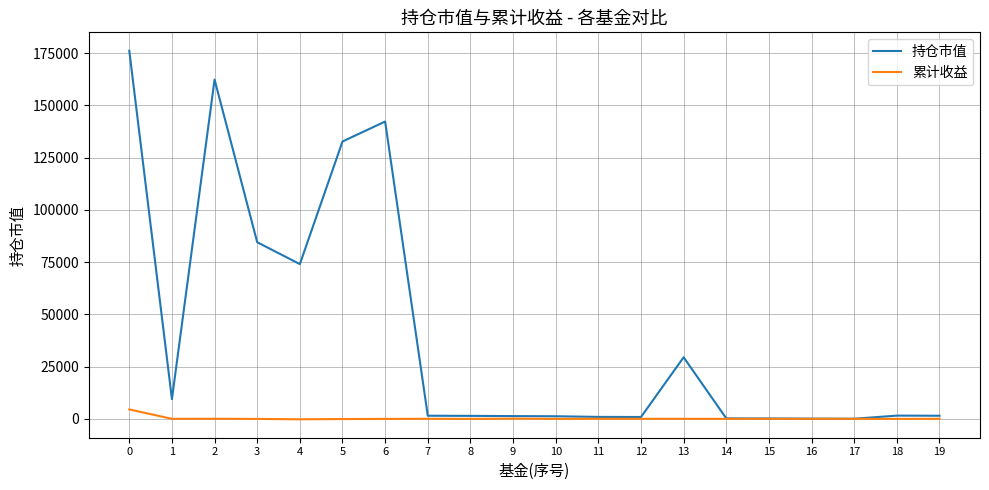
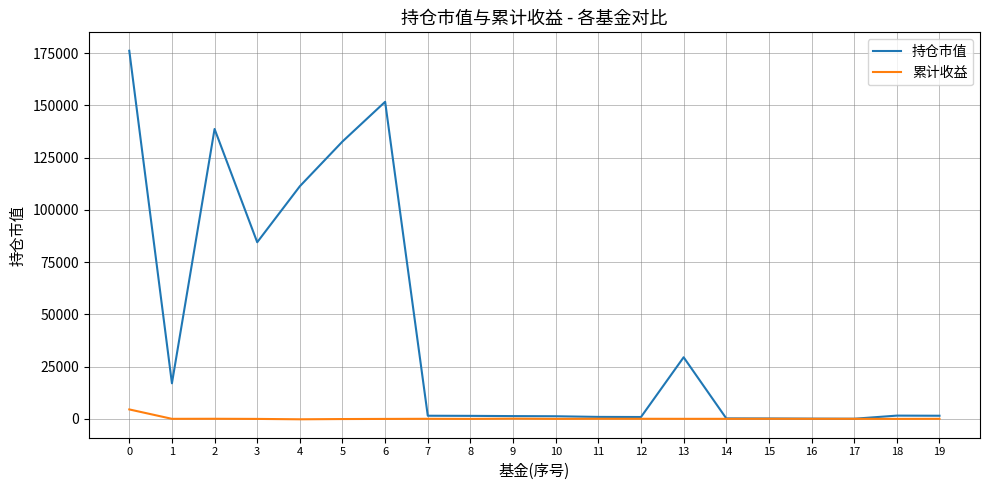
  {
    "持仓市值": {
      "0": 176000,
-     "1": 9000,
-     "2": 162000,
+     "1": 17000,
+     "2": 139000,
      "3": 84000,
-     "4": 74000,
+     "4": 111000,
      "5": 133000,
-     "6": 142000,
+     "6": 152000,
      "7": 1000,
      "8": 1000,
      "10": 1000,
      "13": 29000,
      "18": 2000,
      "19": 1000
    },
    "累计收益": {
      "0": 4000,
      "1": 0,
      "2": 0,
      "3": 0,
      "4": 0,
      "5": 0,
      "6": 0,
      "7": 0,
      "8": 0,
      "10": 0,
      "13": 0,
      "18": 0,
      "19": 0
    }
  }
